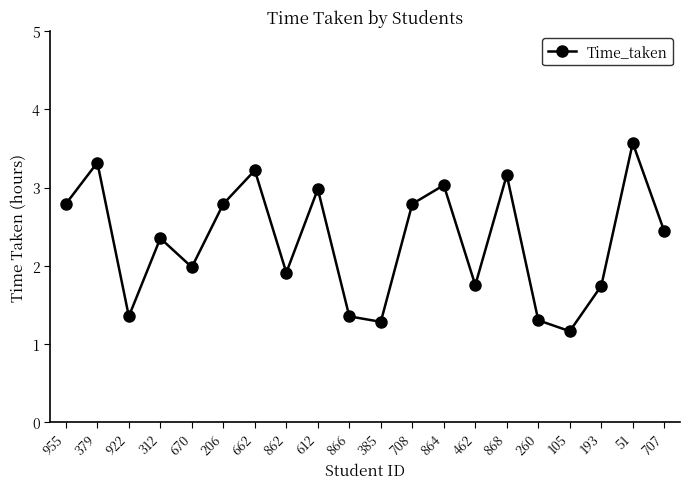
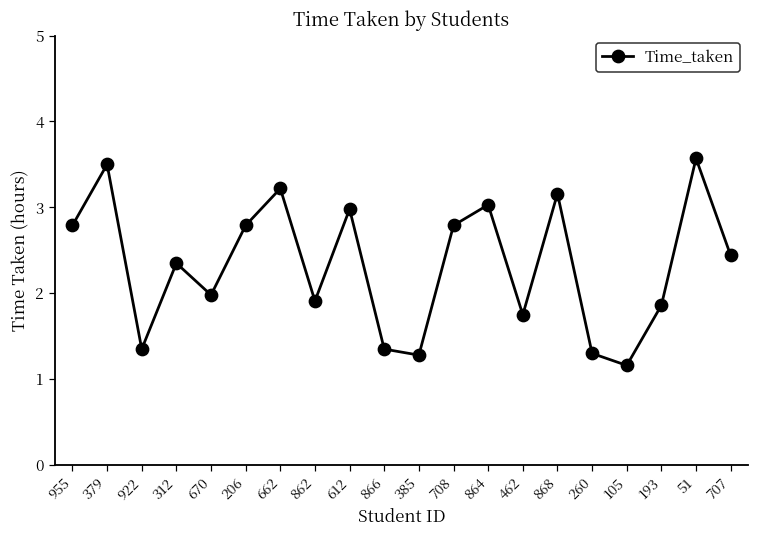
  {
    "955": 2.8,
-   "379": 3.3,
+   "379": 3.5,
    "922": 1.4,
    "312": 2.4,
    "670": 2.0,
    "206": 2.8,
    "662": 3.2,
    "862": 1.9,
    "612": 3.0,
    "866": 1.4,
    "385": 1.3,
    "708": 2.8,
    "864": 3.0,
    "462": 1.8,
    "868": 3.2,
    "260": 1.3,
    "105": 1.2,
-   "193": 1.7,
+   "193": 1.9,
    "51": 3.6,
    "707": 2.4
  }
